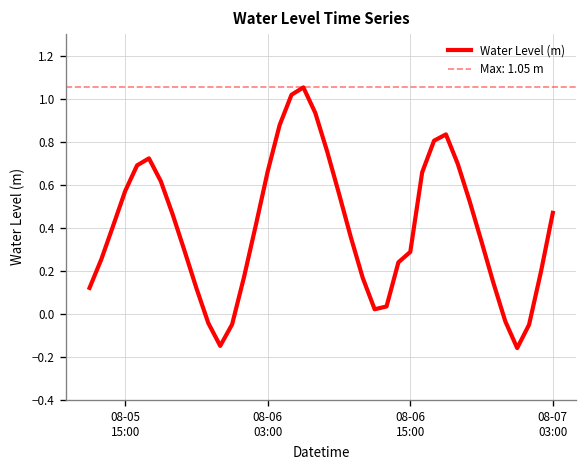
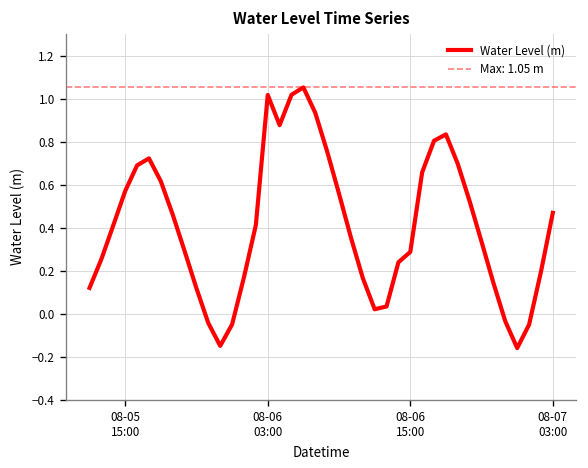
  {
    "08-05 15:00": 0.57,
-   "08-06 03:00": 0.66,
+   "08-06 03:00": 1.02,
    "08-06 15:00": 0.29,
    "08-07 03:00": 0.47
  }
